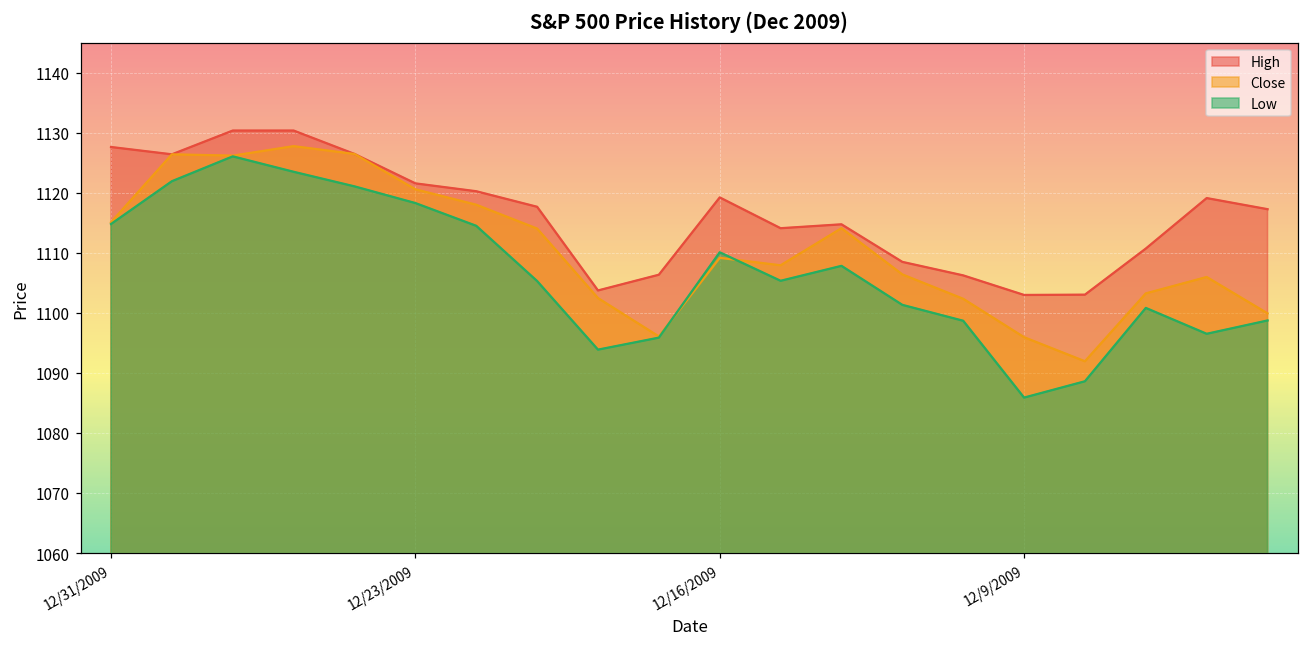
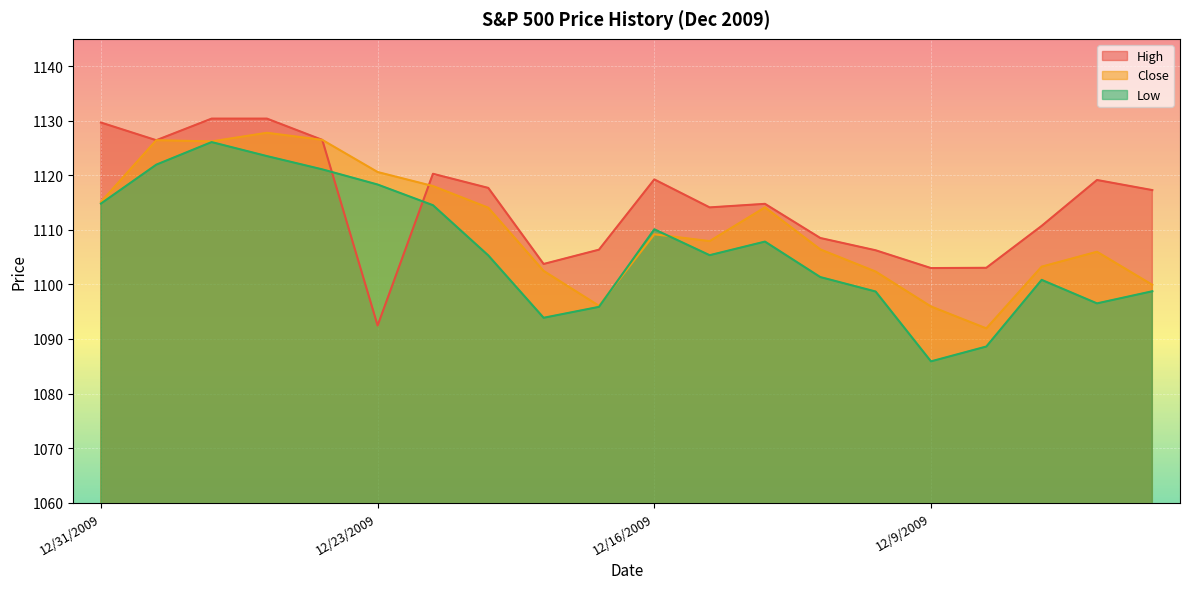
  {
    "High": {
-     "12/31/2009": 1128,
-     "12/23/2009": 1122,
+     "12/31/2009": 1130,
+     "12/23/2009": 1092,
      "12/16/2009": 1119,
      "12/9/2009": 1103
    },
    "Close": {
      "12/23/2009": 1121,
      "12/16/2009": 1109,
      "12/9/2009": 1096
    },
    "Low": {
      "12/23/2009": 1118,
      "12/16/2009": 1110,
      "12/9/2009": 1086
    }
  }
